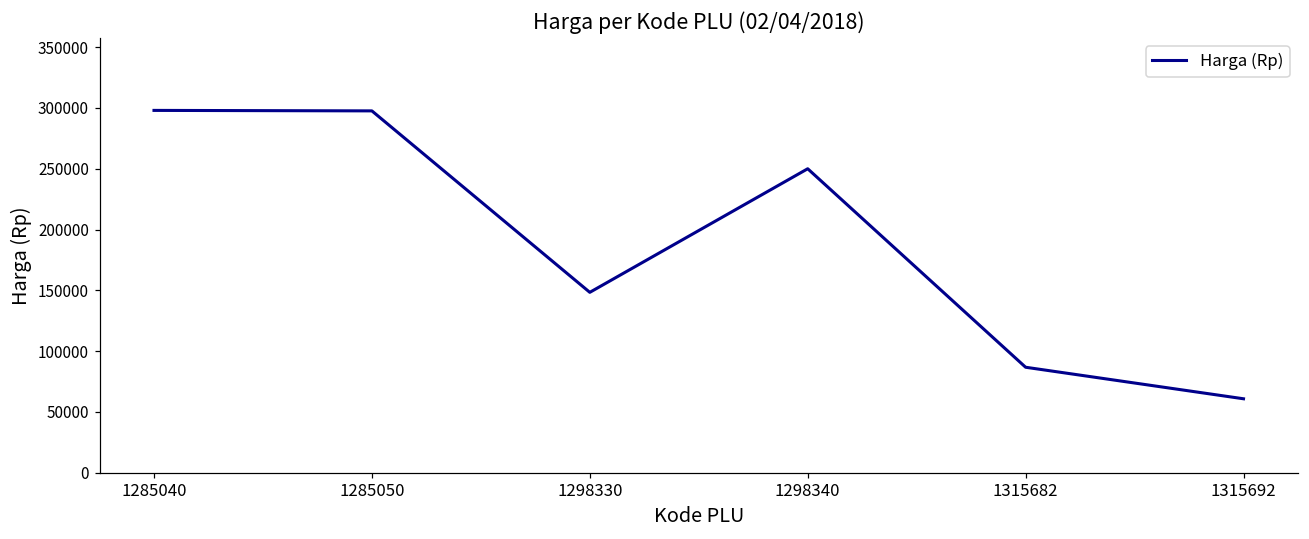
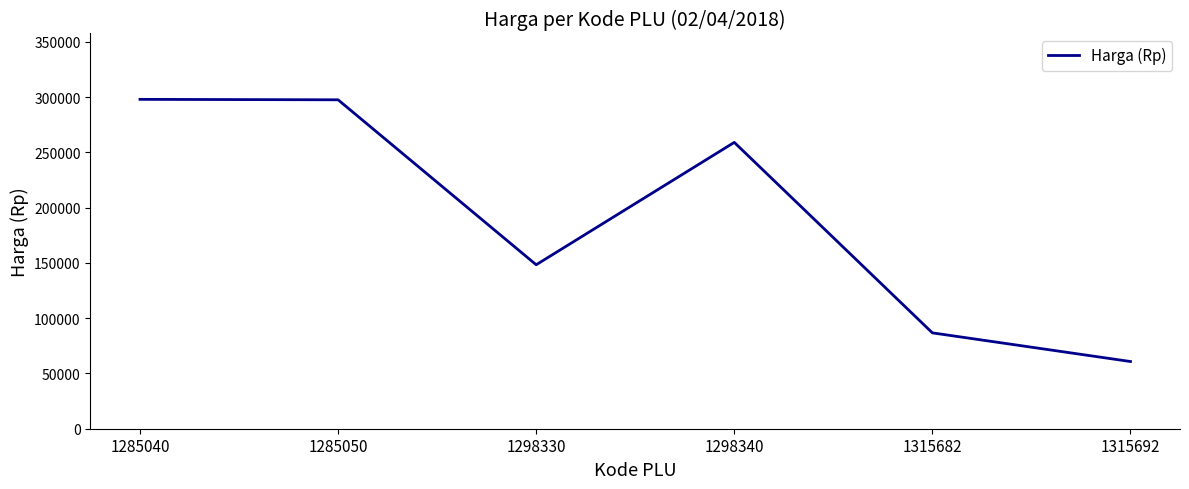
  {
    "1285040": 298000,
    "1285050": 298000,
    "1298330": 148000,
-   "1298340": 250000,
+   "1298340": 259000,
    "1315682": 87000,
    "1315692": 61000
  }
